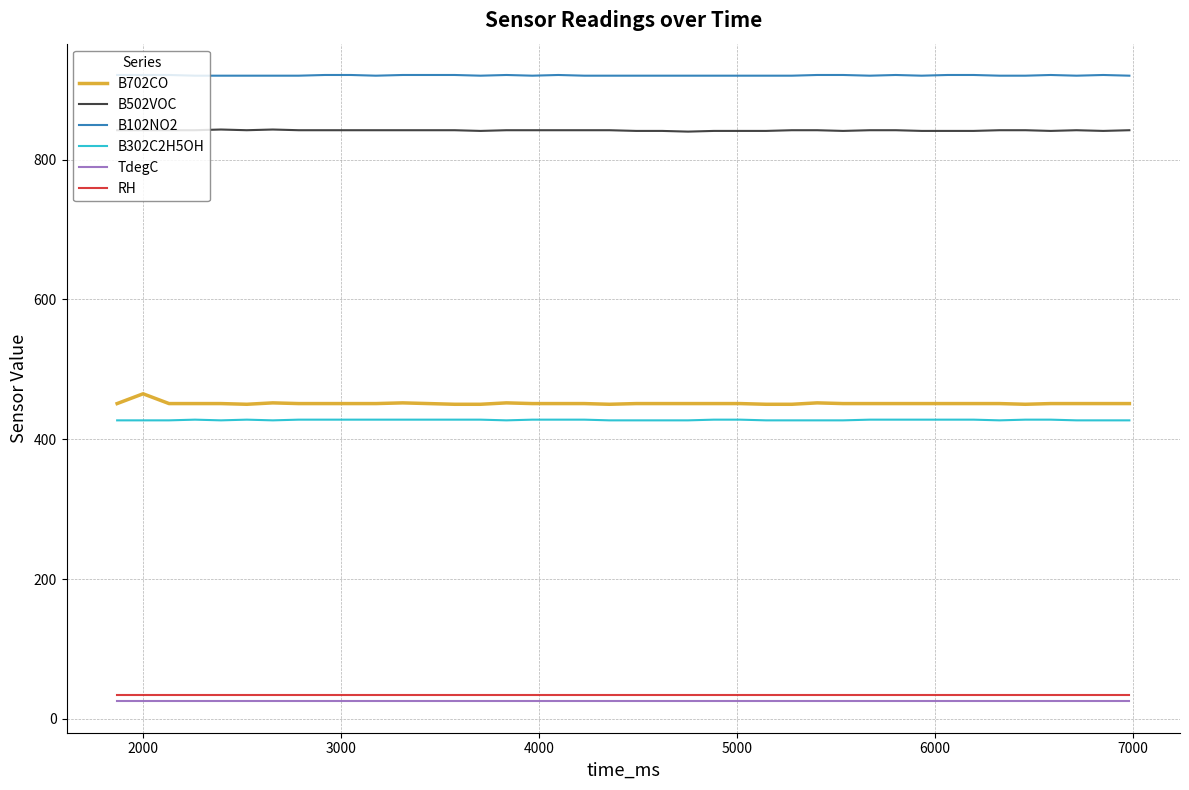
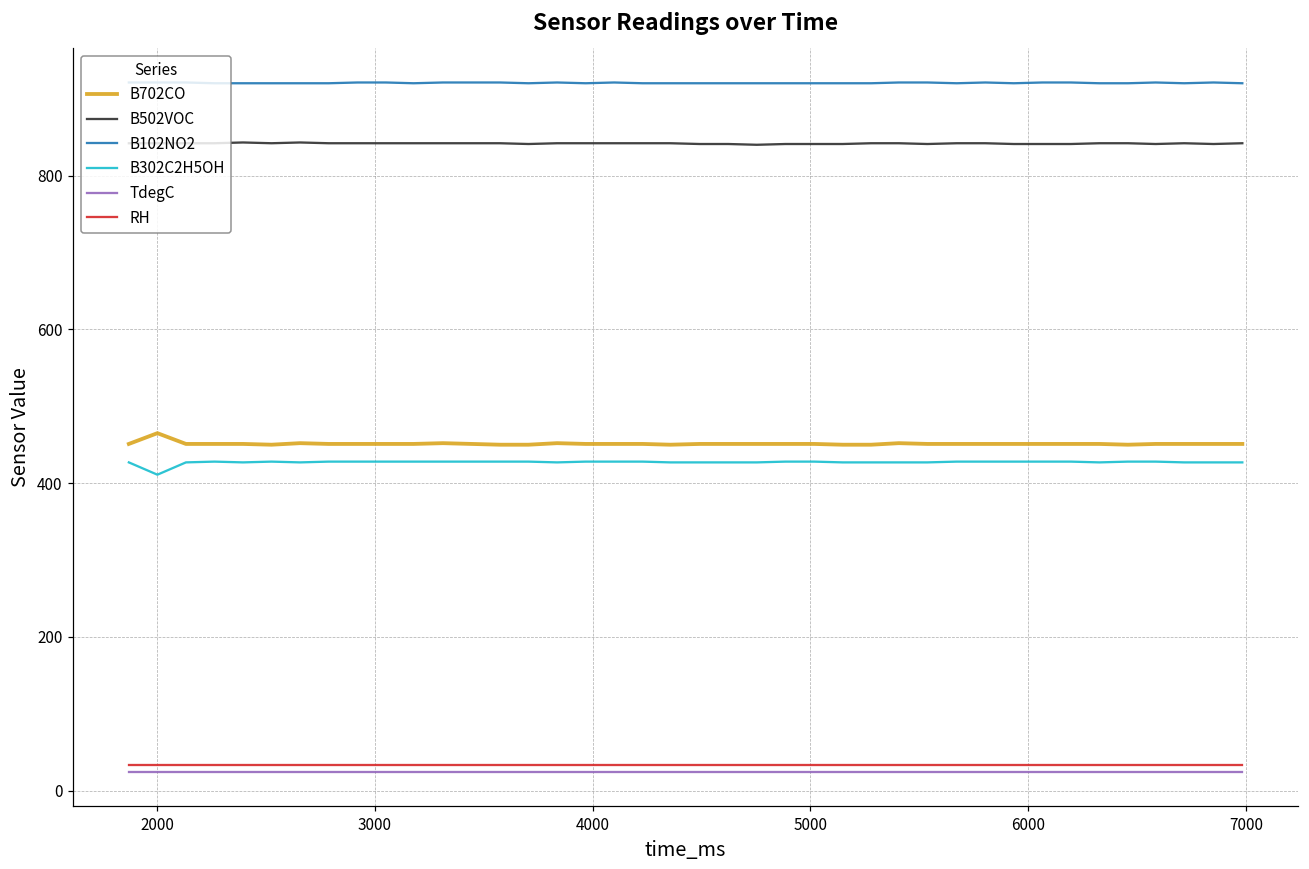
  {
    "B702CO": {
      "2000": 470
    },
    "B302C2H5OH": {
-     "2000": 430
+     "2000": 410
    },
    "TdegC": {
      "2000": 30
    },
    "RH": {
      "2000": 30
    }
  }
